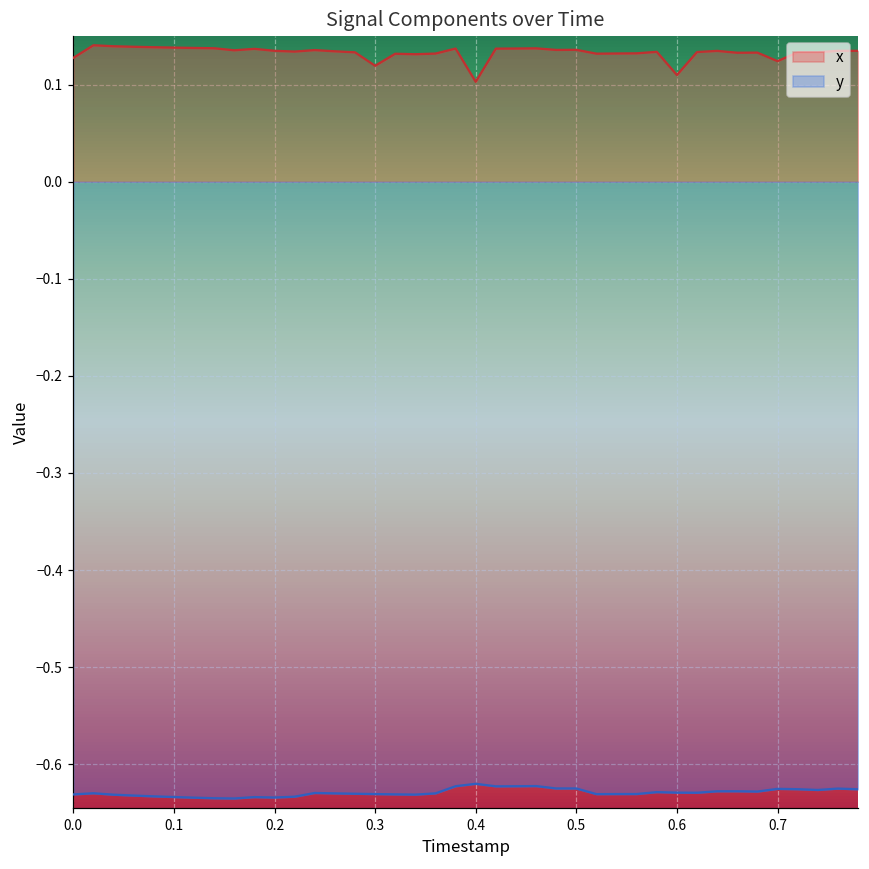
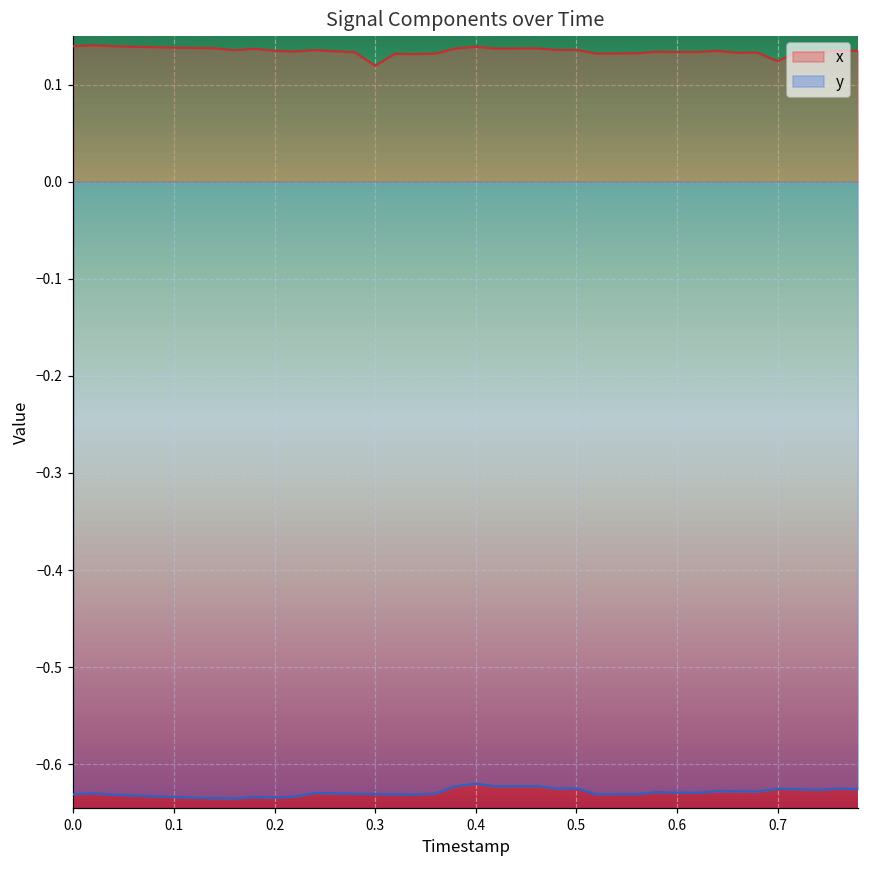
  {
    "x": {
-     "0.0": 0.13,
+     "0.0": 0.14,
      "0.1": 0.14,
      "0.2": 0.13,
      "0.3": 0.12,
-     "0.4": 0.10,
+     "0.4": 0.14,
      "0.5": 0.14,
-     "0.6": 0.11,
+     "0.6": 0.13,
      "0.7": 0.12
    }
  }
